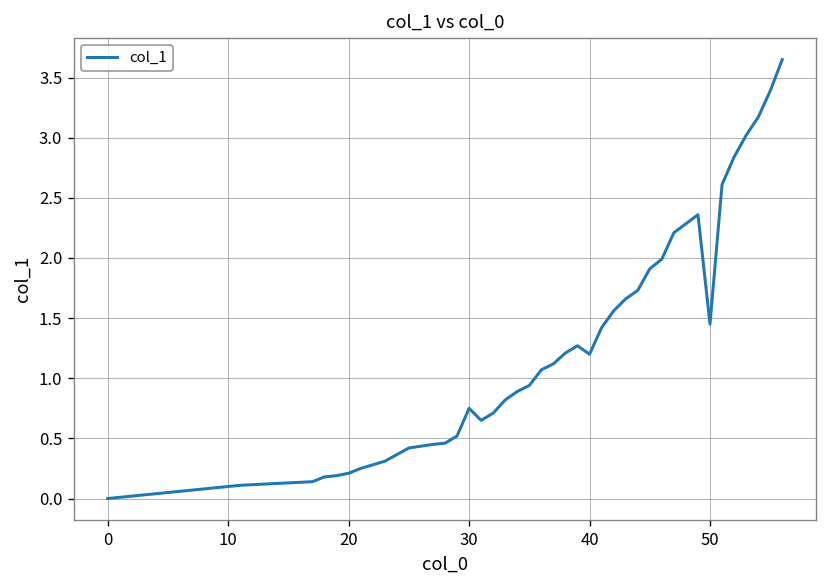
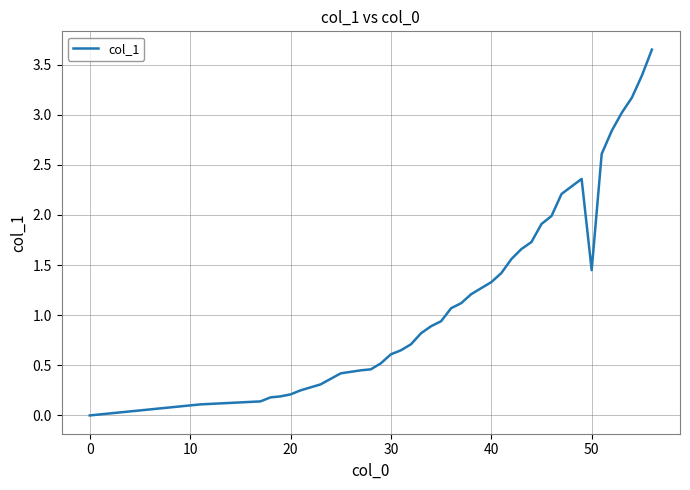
  {
    "0": 0.00,
    "20": 0.21,
-   "30": 0.75,
-   "40": 1.20,
+   "30": 0.61,
+   "40": 1.33,
    "50": 1.45
  }
